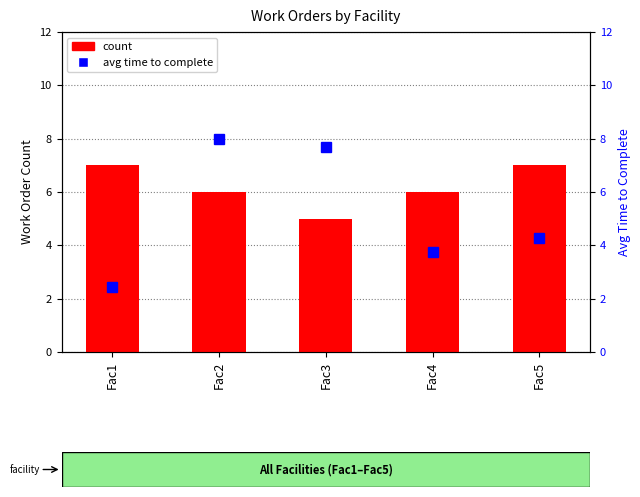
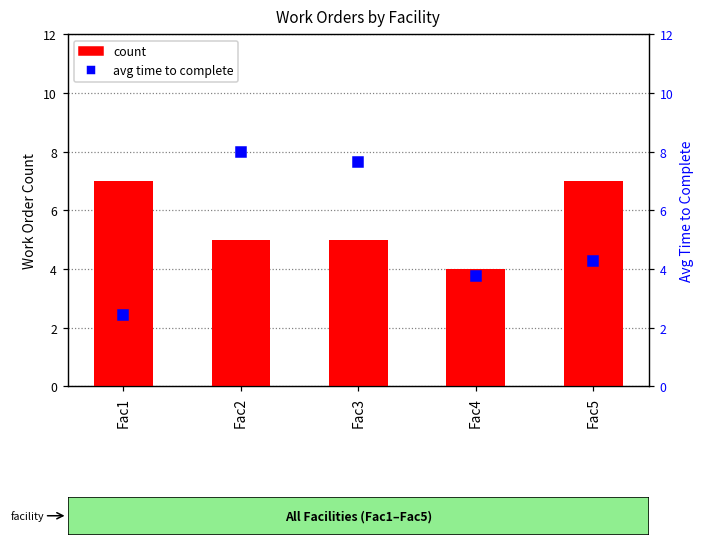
  {
    "count": {
      "Fac1": 7,
-     "Fac2": 6,
+     "Fac2": 5,
      "Fac3": 5,
-     "Fac4": 6,
+     "Fac4": 4,
      "Fac5": 7
    }
  }
